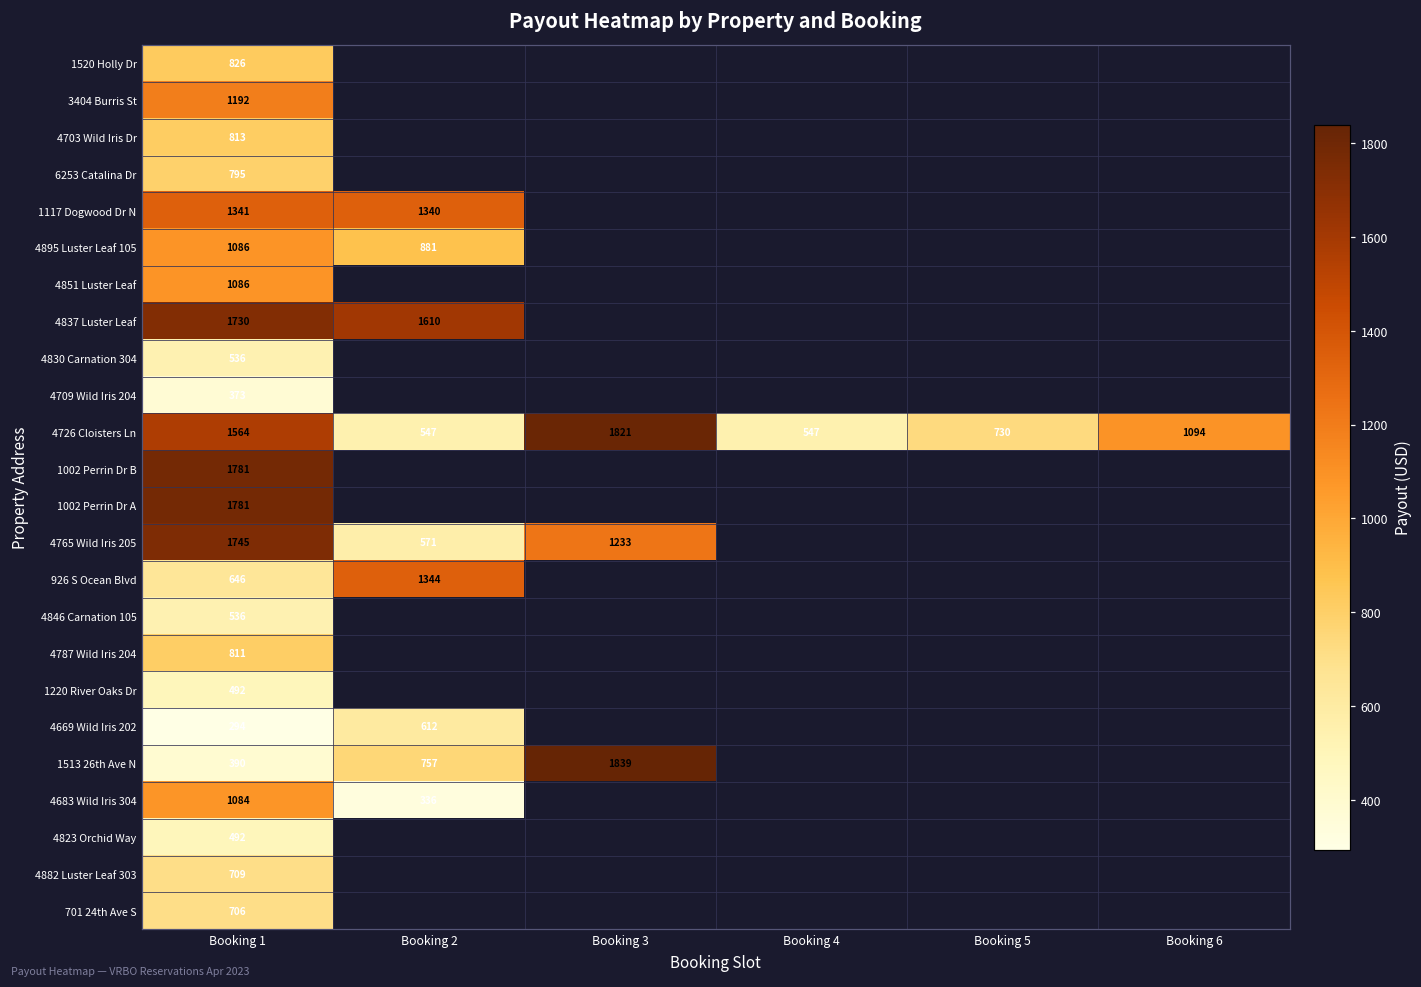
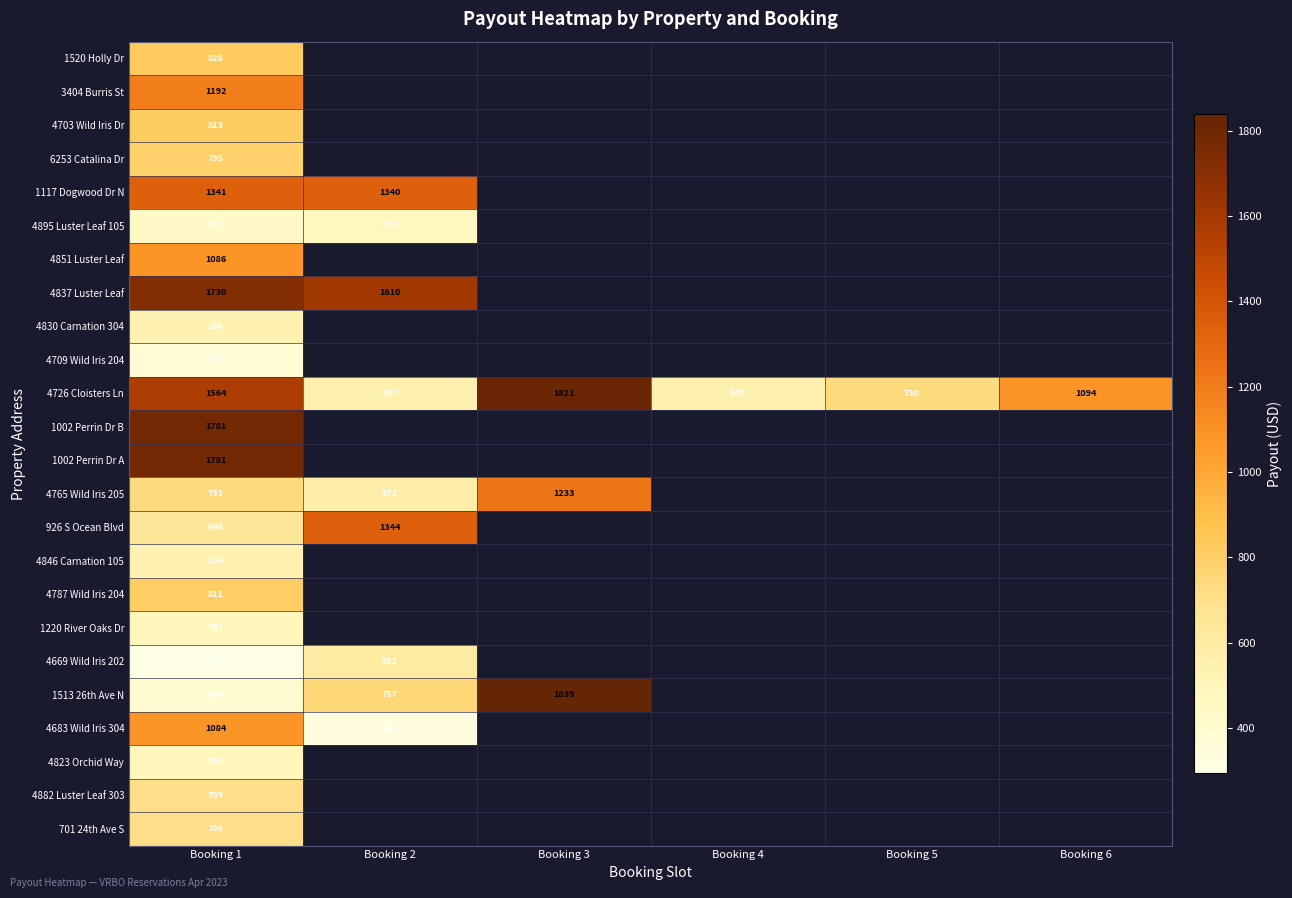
  {
    "1520 Holly Dr": {
      "Booking 1": 826
    },
    "3404 Burris St": {
      "Booking 1": 1192
    },
    "4703 Wild Iris Dr": {
      "Booking 1": 813
    },
    "6253 Catalina Dr": {
      "Booking 1": 795
    },
    "1117 Dogwood Dr N": {
      "Booking 1": 1341,
      "Booking 2": 1340
    },
    "4895 Luster Leaf 105": {
-     "Booking 1": 1086,
-     "Booking 2": 881
+     "Booking 1": 432,
+     "Booking 2": 474
    },
    "4851 Luster Leaf": {
      "Booking 1": 1086
    },
    "4837 Luster Leaf": {
      "Booking 1": 1730,
      "Booking 2": 1610
    },
    "4830 Carnation 304": {
      "Booking 1": 536
    },
    "4726 Cloisters Ln": {
      "Booking 1": 1564,
      "Booking 2": 547,
      "Booking 3": 1821,
      "Booking 4": 547,
      "Booking 5": 730,
      "Booking 6": 1094
    },
    "1002 Perrin Dr B": {
      "Booking 1": 1781
    },
    "1002 Perrin Dr A": {
      "Booking 1": 1781
    },
    "4765 Wild Iris 205": {
-     "Booking 1": 1745,
+     "Booking 1": 731,
      "Booking 2": 571,
      "Booking 3": 1233
    },
    "926 S Ocean Blvd": {
      "Booking 1": 646,
      "Booking 2": 1344
    },
    "4846 Carnation 105": {
      "Booking 1": 536
    },
    "4787 Wild Iris 204": {
      "Booking 1": 811
    },
    "1220 River Oaks Dr": {
      "Booking 1": 492
    },
    "4669 Wild Iris 202": {
      "Booking 2": 612
    },
    "1513 26th Ave N": {
      "Booking 2": 757,
      "Booking 3": 1839
    },
    "4683 Wild Iris 304": {
      "Booking 1": 1084
    },
    "4823 Orchid Way": {
      "Booking 1": 492
    },
    "4882 Luster Leaf 303": {
      "Booking 1": 709
    },
    "701 24th Ave S": {
      "Booking 1": 706
    }
  }
